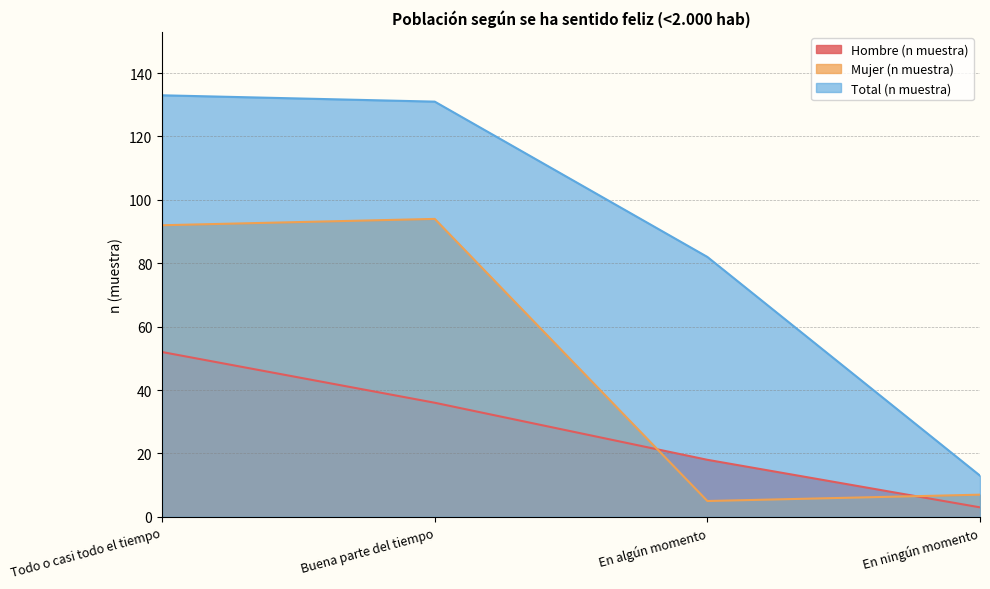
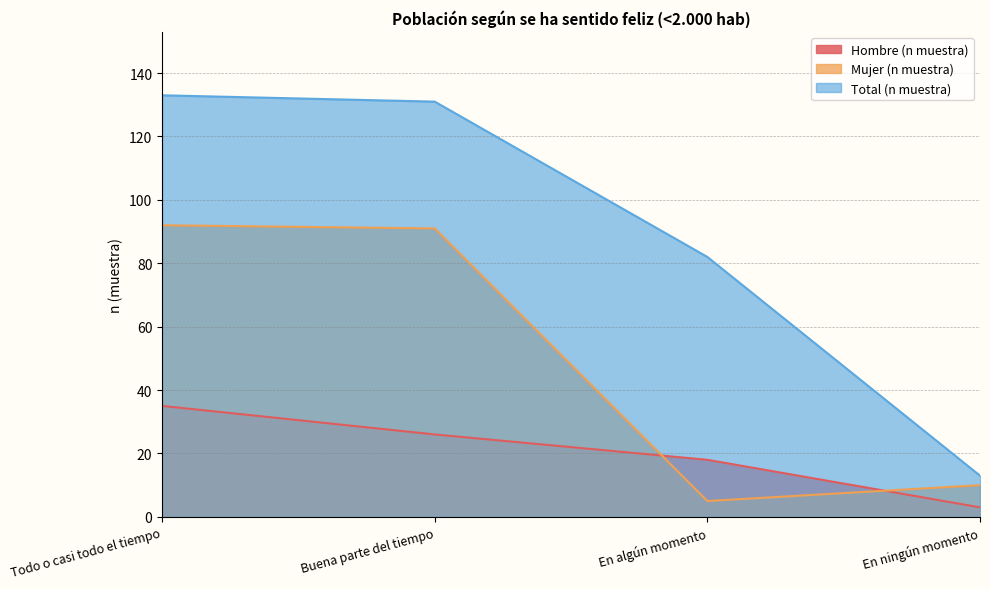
  {
    "Hombre (n muestra)": {
-     "Todo o casi todo el tiempo": 52,
-     "Buena parte del tiempo": 36,
+     "Todo o casi todo el tiempo": 35,
+     "Buena parte del tiempo": 26,
      "En algún momento": 18,
      "En ningún momento": 3
    },
    "Mujer (n muestra)": {
      "Todo o casi todo el tiempo": 92,
-     "Buena parte del tiempo": 94,
+     "Buena parte del tiempo": 91,
      "En algún momento": 5,
-     "En ningún momento": 7
+     "En ningún momento": 10
    },
    "Total (n muestra)": {
      "Todo o casi todo el tiempo": 133,
      "Buena parte del tiempo": 131,
      "En algún momento": 82,
      "En ningún momento": 13
    }
  }
